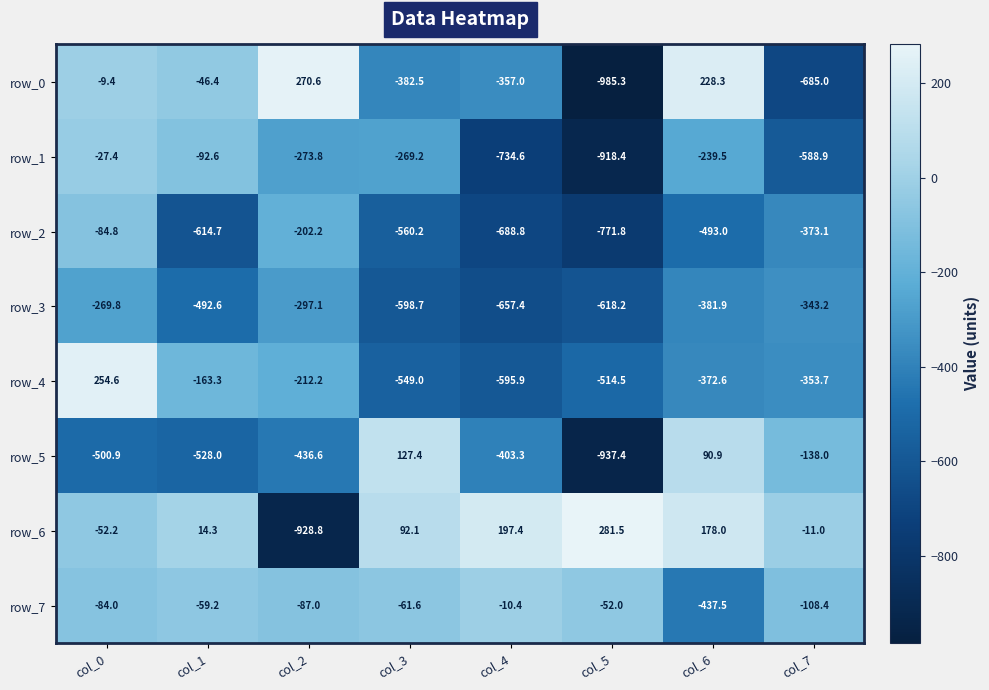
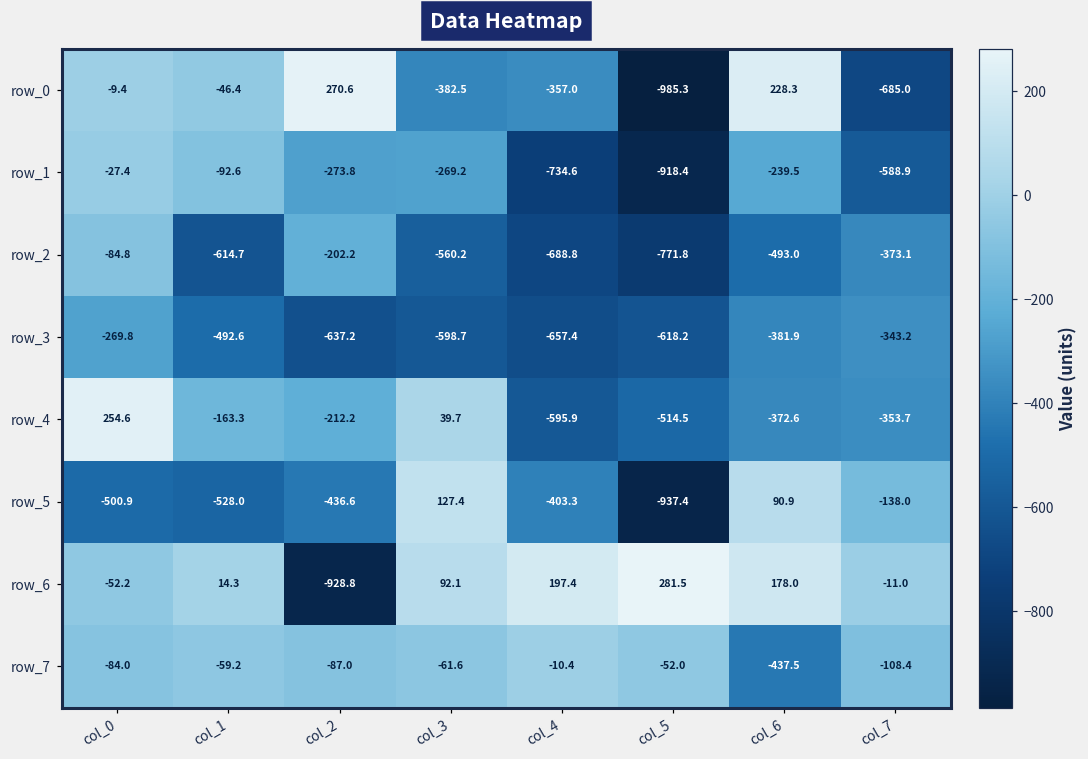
  {
    "row_0": {
      "col_0": -9.4,
      "col_1": -46.4,
      "col_2": 270.6,
      "col_3": -382.5,
      "col_4": -357.0,
      "col_5": -985.3,
      "col_6": 228.3,
      "col_7": -685.0
    },
    "row_1": {
      "col_0": -27.4,
      "col_1": -92.6,
      "col_2": -273.8,
      "col_3": -269.2,
      "col_4": -734.6,
      "col_5": -918.4,
      "col_6": -239.5,
      "col_7": -588.9
    },
    "row_2": {
      "col_0": -84.8,
      "col_1": -614.7,
      "col_2": -202.2,
      "col_3": -560.2,
      "col_4": -688.8,
      "col_5": -771.8,
      "col_6": -493.0,
      "col_7": -373.1
    },
    "row_3": {
      "col_0": -269.8,
      "col_1": -492.6,
-     "col_2": -297.1,
+     "col_2": -637.2,
      "col_3": -598.7,
      "col_4": -657.4,
      "col_5": -618.2,
      "col_6": -381.9,
      "col_7": -343.2
    },
    "row_4": {
      "col_0": 254.6,
      "col_1": -163.3,
      "col_2": -212.2,
-     "col_3": -549.0,
+     "col_3": 39.7,
      "col_4": -595.9,
      "col_5": -514.5,
      "col_6": -372.6,
      "col_7": -353.7
    },
    "row_5": {
      "col_0": -500.9,
      "col_1": -528.0,
      "col_2": -436.6,
      "col_3": 127.4,
      "col_4": -403.3,
      "col_5": -937.4,
      "col_6": 90.9,
      "col_7": -138.0
    },
    "row_6": {
      "col_0": -52.2,
      "col_1": 14.3,
      "col_2": -928.8,
      "col_3": 92.1,
      "col_4": 197.4,
      "col_5": 281.5,
      "col_6": 178.0,
      "col_7": -11.0
    },
    "row_7": {
      "col_0": -84.0,
      "col_1": -59.2,
      "col_2": -87.0,
      "col_3": -61.6,
      "col_4": -10.4,
      "col_5": -52.0,
      "col_6": -437.5,
      "col_7": -108.4
    }
  }
